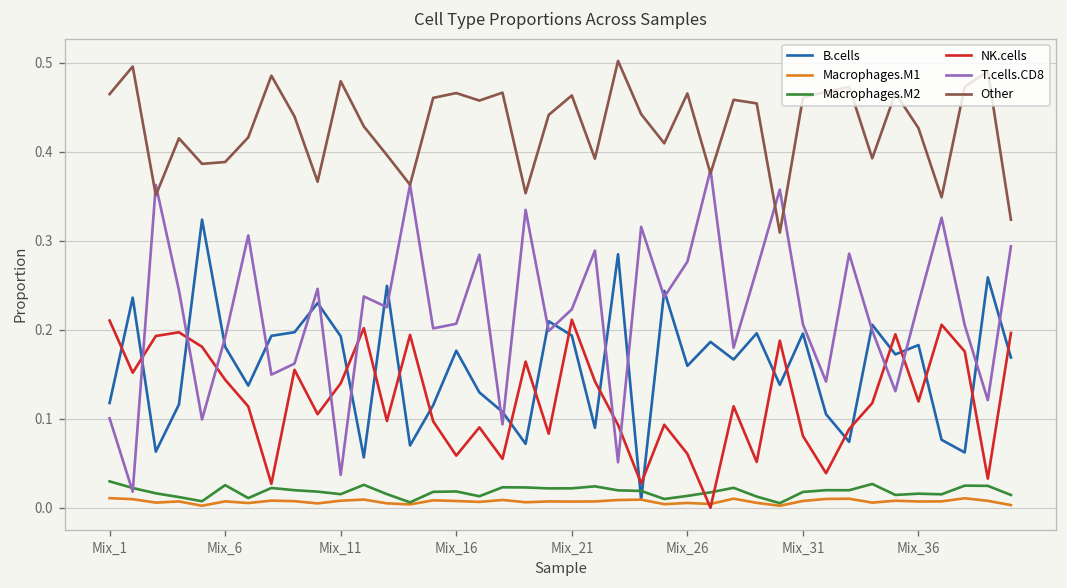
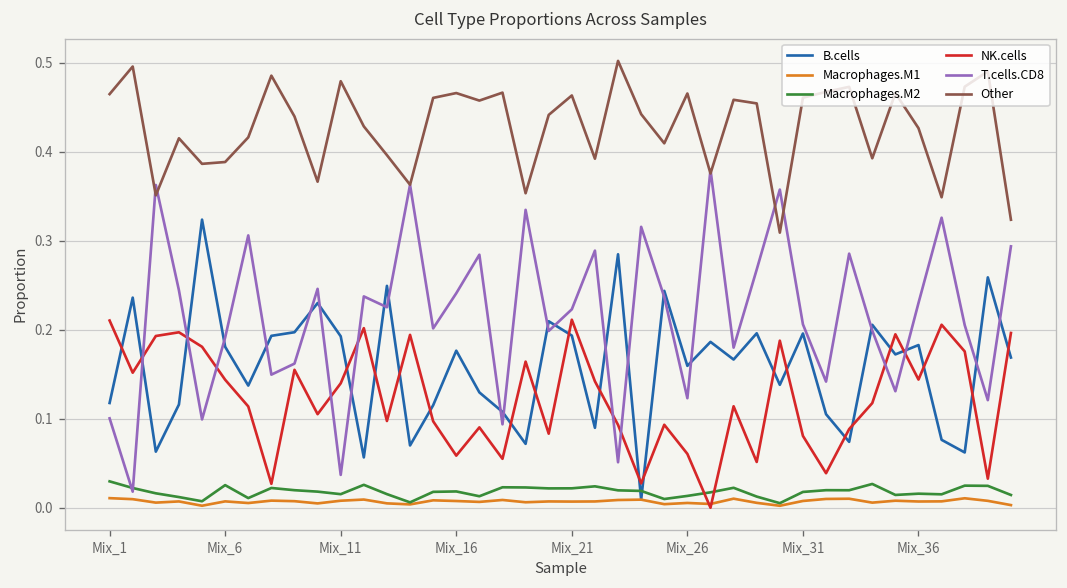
  {
    "B.cells": {
      "Mix_1": 0.12,
      "Mix_6": 0.18,
      "Mix_11": 0.19,
      "Mix_16": 0.18,
      "Mix_21": 0.19,
      "Mix_26": 0.16,
      "Mix_31": 0.20,
      "Mix_36": 0.18
    },
    "Macrophages.M1": {
      "Mix_1": 0.01,
      "Mix_6": 0.01,
      "Mix_11": 0.01,
      "Mix_16": 0.01,
      "Mix_21": 0.01,
      "Mix_26": 0.01,
      "Mix_31": 0.01,
      "Mix_36": 0.01
    },
    "Macrophages.M2": {
      "Mix_1": 0.03,
      "Mix_6": 0.03,
      "Mix_11": 0.02,
      "Mix_16": 0.02,
      "Mix_21": 0.02,
      "Mix_26": 0.01,
      "Mix_31": 0.02,
      "Mix_36": 0.02
    },
    "NK.cells": {
      "Mix_1": 0.21,
      "Mix_6": 0.14,
      "Mix_11": 0.14,
      "Mix_16": 0.06,
      "Mix_21": 0.21,
      "Mix_26": 0.06,
      "Mix_31": 0.08,
-     "Mix_36": 0.12
+     "Mix_36": 0.14
    },
    "T.cells.CD8": {
      "Mix_1": 0.10,
      "Mix_6": 0.19,
      "Mix_11": 0.04,
-     "Mix_16": 0.21,
+     "Mix_16": 0.24,
      "Mix_21": 0.22,
-     "Mix_26": 0.28,
+     "Mix_26": 0.12,
      "Mix_31": 0.21,
      "Mix_36": 0.23
    },
    "Other": {
      "Mix_1": 0.46,
      "Mix_6": 0.39,
      "Mix_11": 0.48,
      "Mix_16": 0.47,
      "Mix_21": 0.46,
      "Mix_26": 0.47,
      "Mix_36": 0.43
    }
  }
